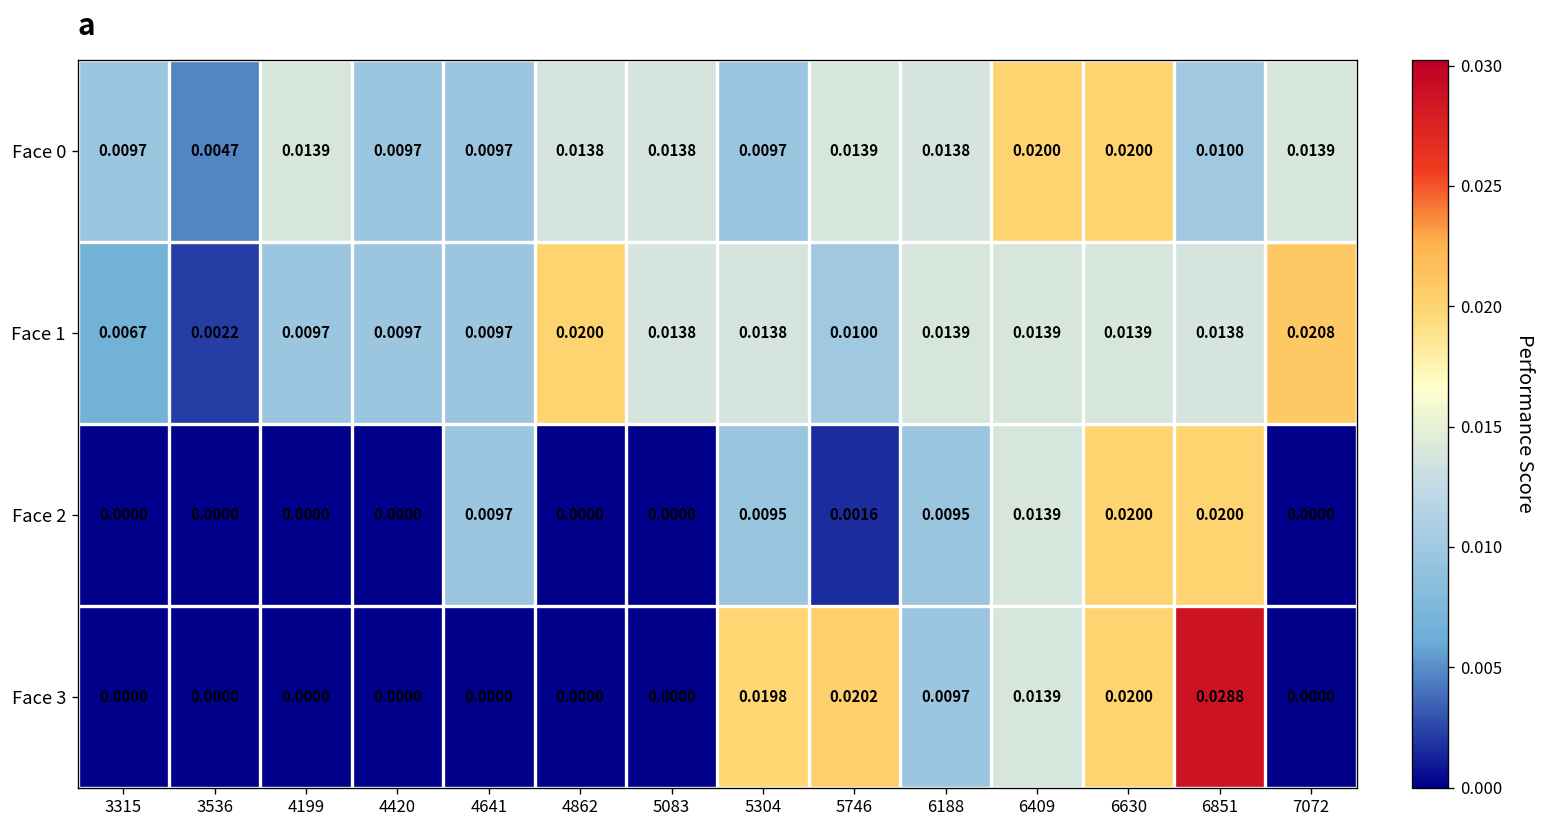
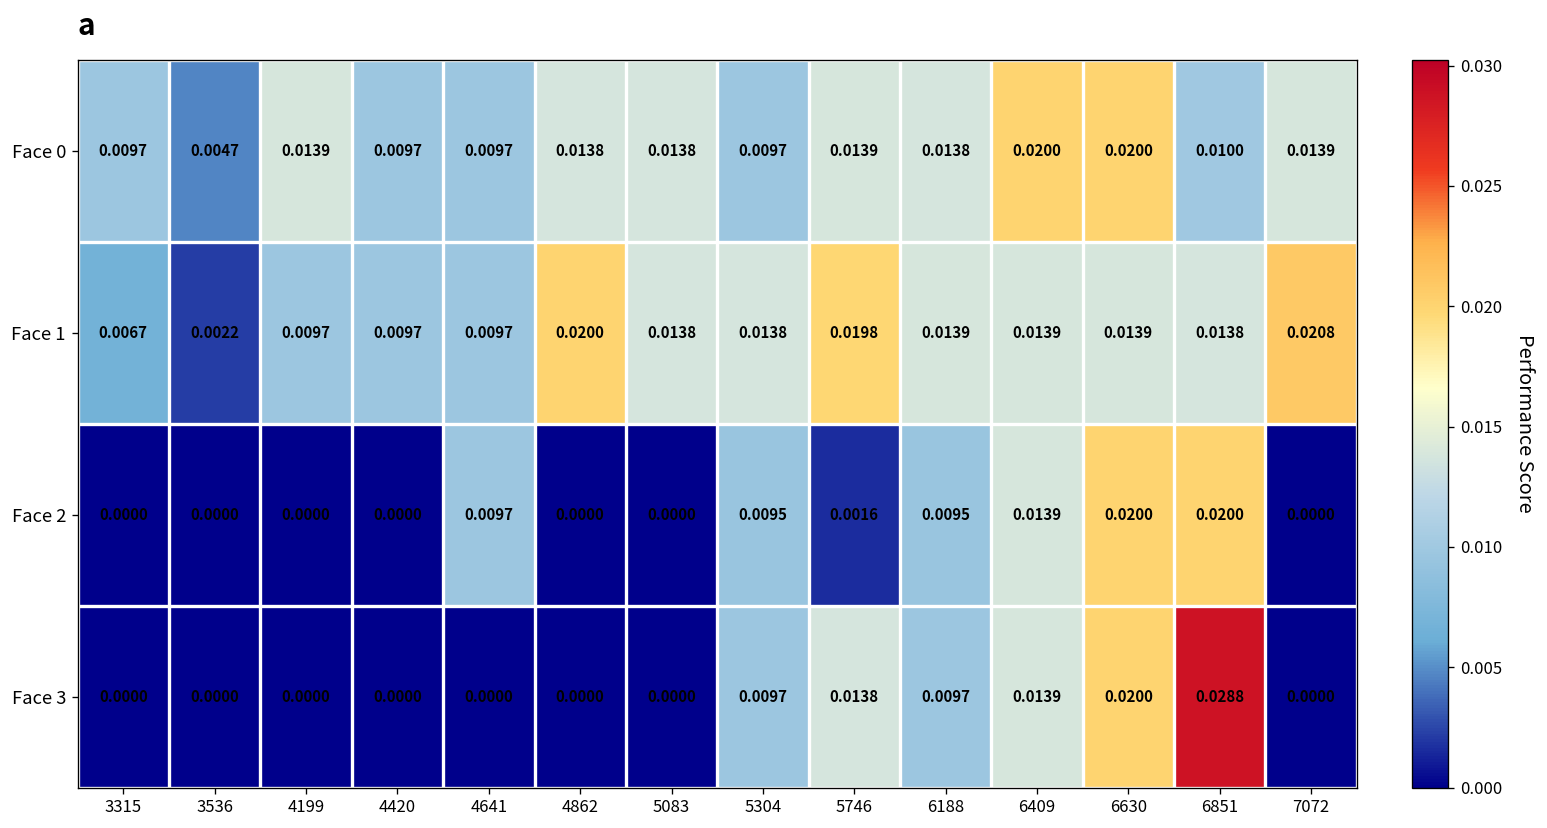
  {
    "Face 0": {
      "3315": 0.0097,
      "3536": 0.0047,
      "4199": 0.0139,
      "4420": 0.0097,
      "4641": 0.0097,
      "4862": 0.0138,
      "5083": 0.0138,
      "5304": 0.0097,
      "5746": 0.0139,
      "6188": 0.0138,
      "6409": 0.0200,
      "6630": 0.0200,
      "6851": 0.0100,
      "7072": 0.0139
    },
    "Face 1": {
      "3315": 0.0067,
      "3536": 0.0022,
      "4199": 0.0097,
      "4420": 0.0097,
      "4641": 0.0097,
      "4862": 0.0200,
      "5083": 0.0138,
      "5304": 0.0138,
-     "5746": 0.0100,
+     "5746": 0.0198,
      "6188": 0.0139,
      "6409": 0.0139,
      "6630": 0.0139,
      "6851": 0.0138,
      "7072": 0.0208
    },
    "Face 2": {
      "3315": 0.0000,
      "3536": 0.0000,
      "4199": 0.0000,
      "4420": 0.0000,
      "4641": 0.0097,
      "4862": 0.0000,
      "5083": 0.0000,
      "5304": 0.0095,
      "5746": 0.0016,
      "6188": 0.0095,
      "6409": 0.0139,
      "6630": 0.0200,
      "6851": 0.0200,
      "7072": 0.0000
    },
    "Face 3": {
      "3315": 0.0000,
      "3536": 0.0000,
      "4199": 0.0000,
      "4420": 0.0000,
      "4641": 0.0000,
      "4862": 0.0000,
      "5083": 0.0000,
-     "5304": 0.0198,
-     "5746": 0.0202,
+     "5304": 0.0097,
+     "5746": 0.0138,
      "6188": 0.0097,
      "6409": 0.0139,
      "6630": 0.0200,
      "6851": 0.0288,
      "7072": 0.0000
    }
  }
